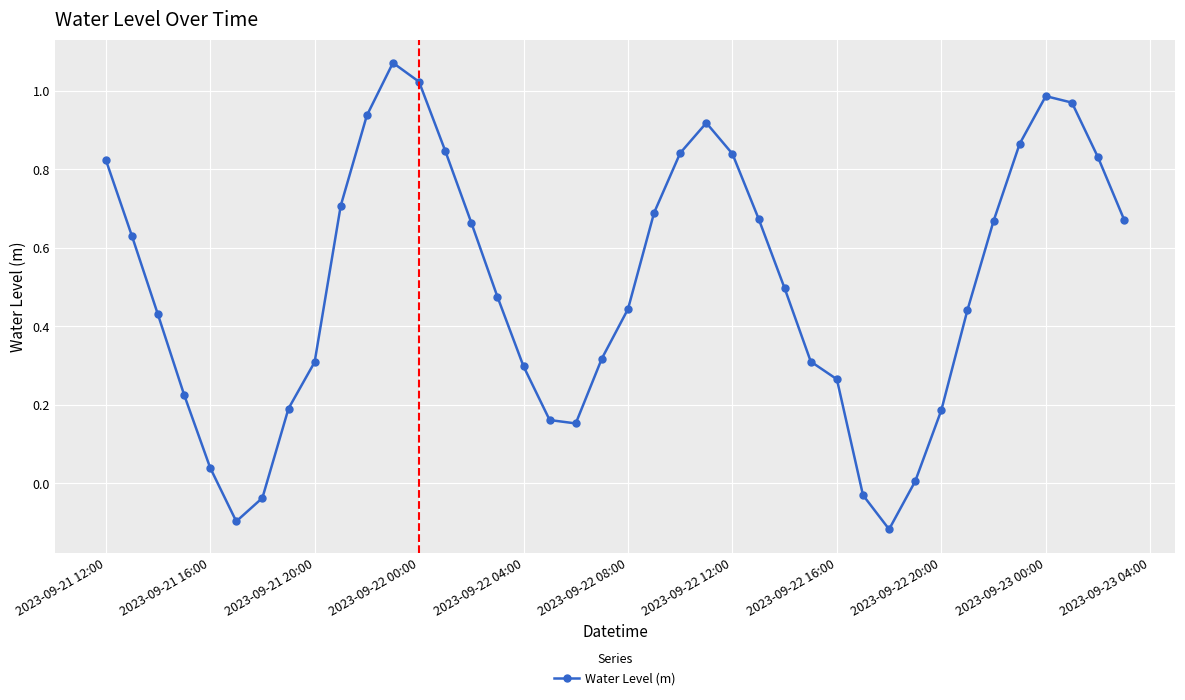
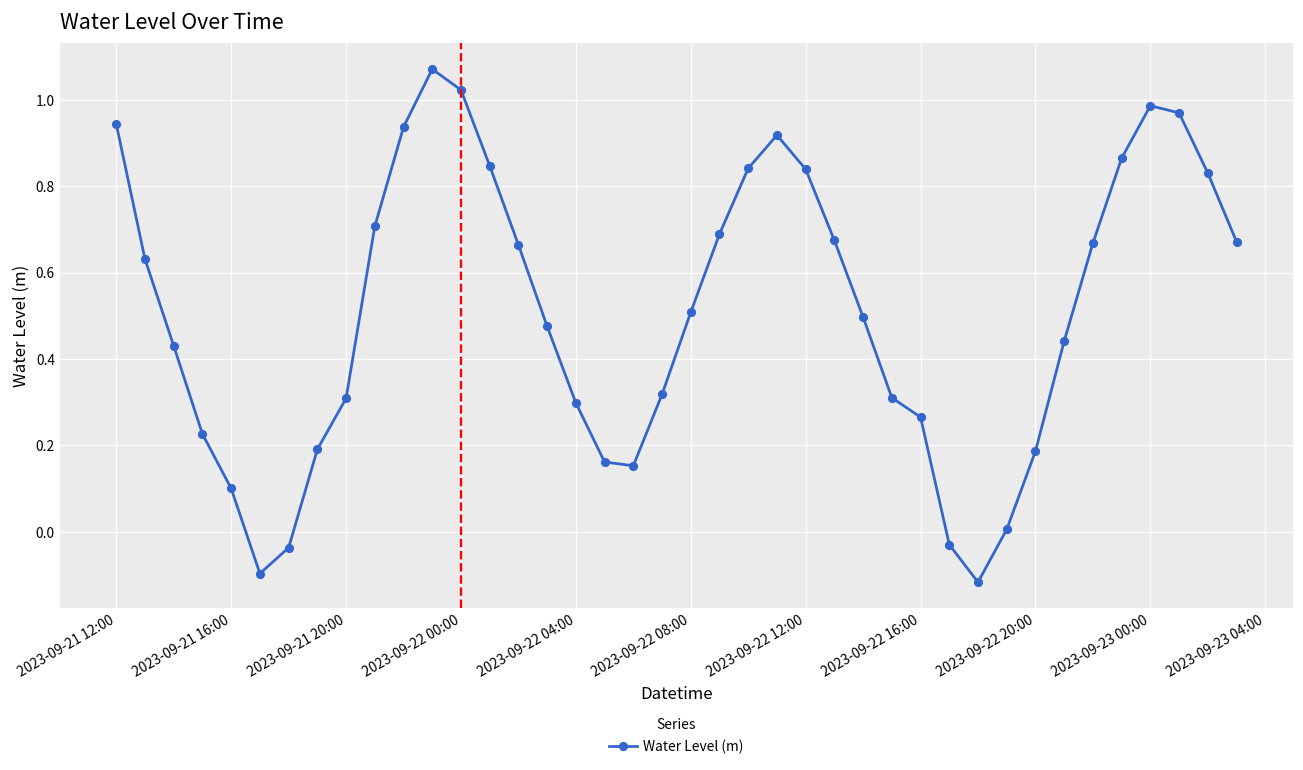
  {
-   "2023-09-21 12:00": 0.82,
-   "2023-09-21 16:00": 0.04,
+   "2023-09-21 12:00": 0.94,
+   "2023-09-21 16:00": 0.10,
    "2023-09-21 20:00": 0.31,
    "2023-09-22 00:00": 1.02,
    "2023-09-22 04:00": 0.30,
-   "2023-09-22 08:00": 0.44,
+   "2023-09-22 08:00": 0.51,
    "2023-09-22 12:00": 0.84,
    "2023-09-22 16:00": 0.27,
    "2023-09-22 20:00": 0.19,
    "2023-09-23 00:00": 0.99
  }
